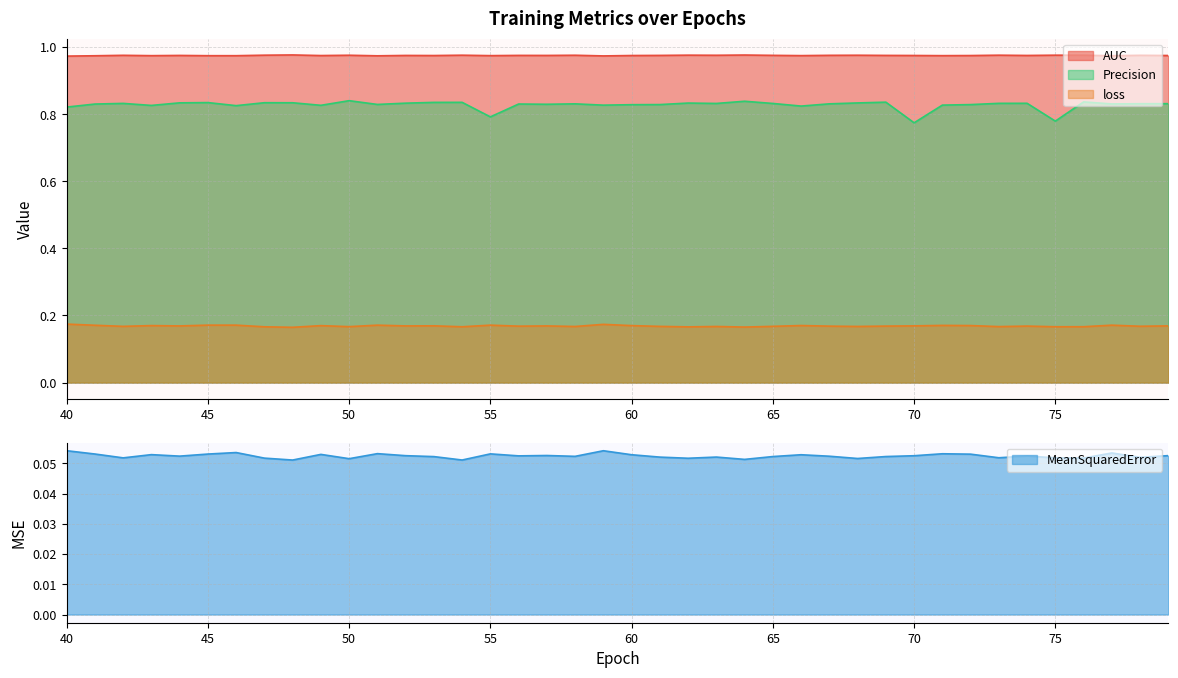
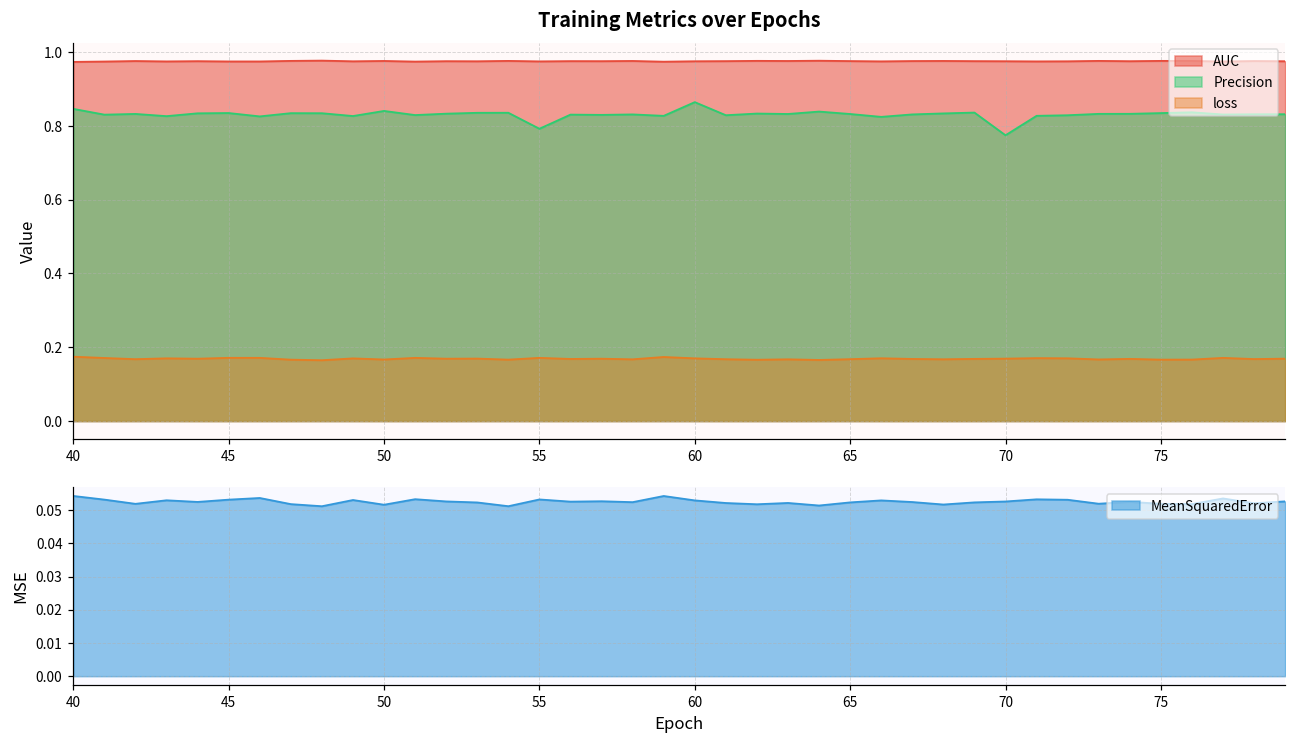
  {
    "Training Metrics over Epochs": {
      "Precision": {
-       "40": 0.82,
+       "40": 0.85,
        "45": 0.83,
        "50": 0.84,
        "55": 0.79,
-       "60": 0.83,
+       "60": 0.86,
        "65": 0.83,
        "70": 0.77,
-       "75": 0.78
+       "75": 0.83
      }
    }
  }
